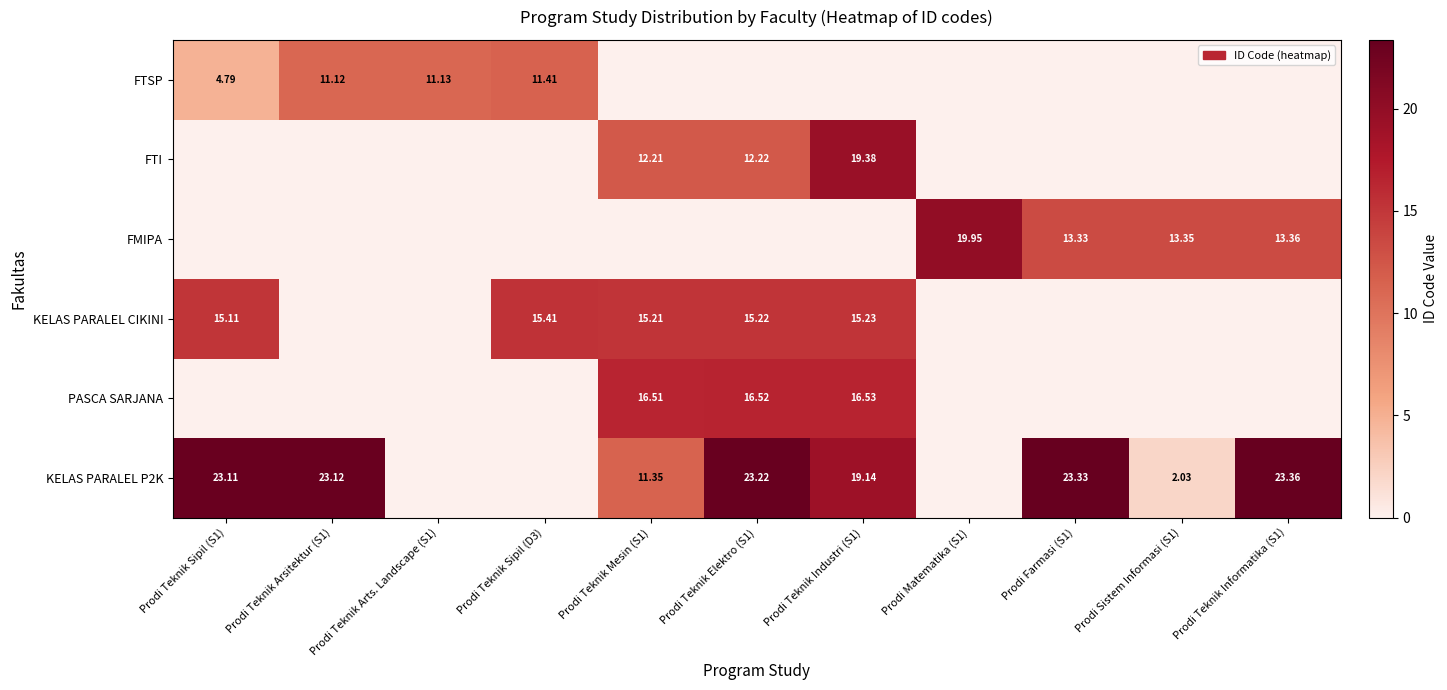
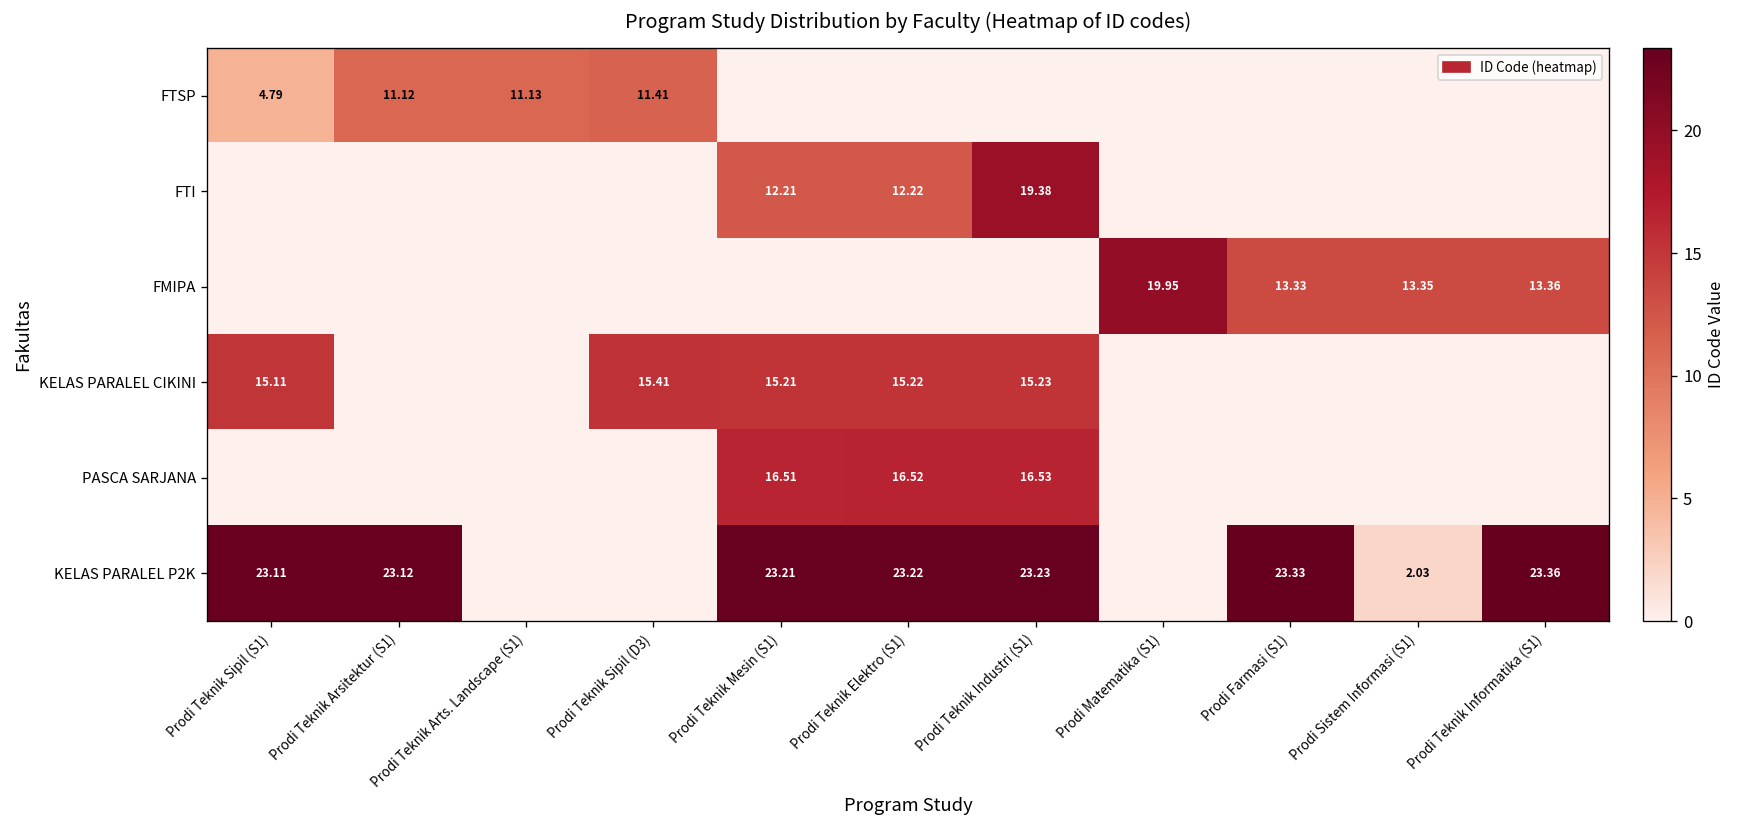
  {
    "FTSP": {
      "Prodi Teknik Sipil (S1)": 4.79,
      "Prodi Teknik Arsitektur (S1)": 11.12,
      "Prodi Teknik Arts. Landscape (S1)": 11.13,
      "Prodi Teknik Sipil (D3)": 11.41
    },
    "FTI": {
      "Prodi Teknik Mesin (S1)": 12.21,
      "Prodi Teknik Elektro (S1)": 12.22,
      "Prodi Teknik Industri (S1)": 19.38
    },
    "FMIPA": {
      "Prodi Matematika (S1)": 19.95,
      "Prodi Farmasi (S1)": 13.33,
      "Prodi Sistem Informasi (S1)": 13.35,
      "Prodi Teknik Informatika (S1)": 13.36
    },
    "KELAS PARALEL CIKINI": {
      "Prodi Teknik Sipil (S1)": 15.11,
      "Prodi Teknik Sipil (D3)": 15.41,
      "Prodi Teknik Mesin (S1)": 15.21,
      "Prodi Teknik Elektro (S1)": 15.22,
      "Prodi Teknik Industri (S1)": 15.23
    },
    "PASCA SARJANA": {
      "Prodi Teknik Mesin (S1)": 16.51,
      "Prodi Teknik Elektro (S1)": 16.52,
      "Prodi Teknik Industri (S1)": 16.53
    },
    "KELAS PARALEL P2K": {
      "Prodi Teknik Sipil (S1)": 23.11,
      "Prodi Teknik Arsitektur (S1)": 23.12,
-     "Prodi Teknik Mesin (S1)": 11.35,
+     "Prodi Teknik Mesin (S1)": 23.21,
      "Prodi Teknik Elektro (S1)": 23.22,
-     "Prodi Teknik Industri (S1)": 19.14,
+     "Prodi Teknik Industri (S1)": 23.23,
      "Prodi Farmasi (S1)": 23.33,
      "Prodi Sistem Informasi (S1)": 2.03,
      "Prodi Teknik Informatika (S1)": 23.36
    }
  }
